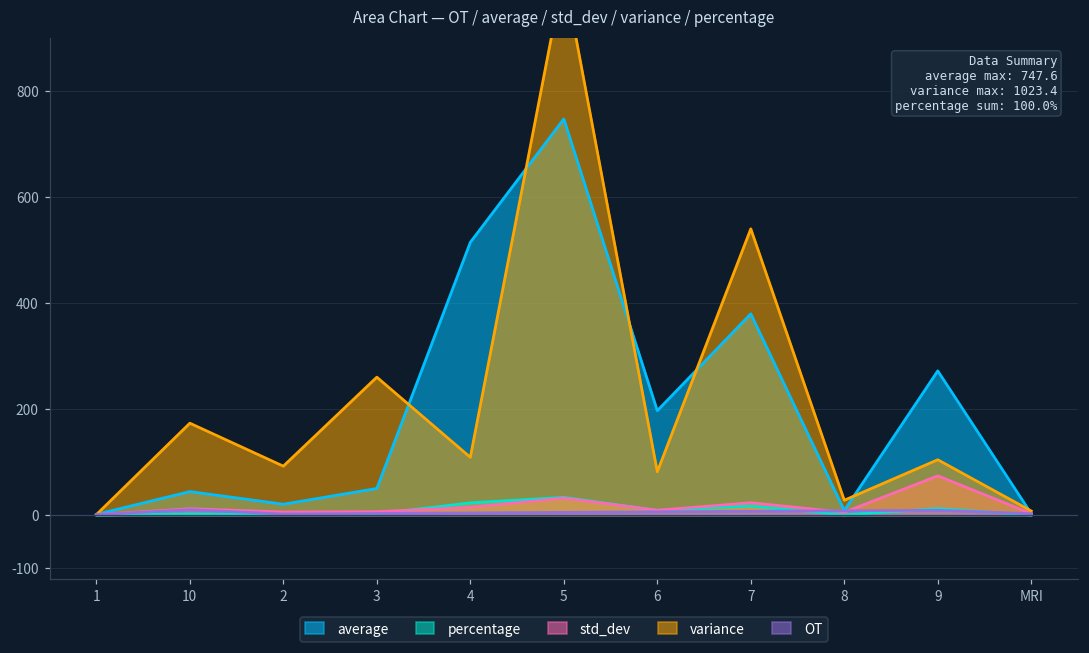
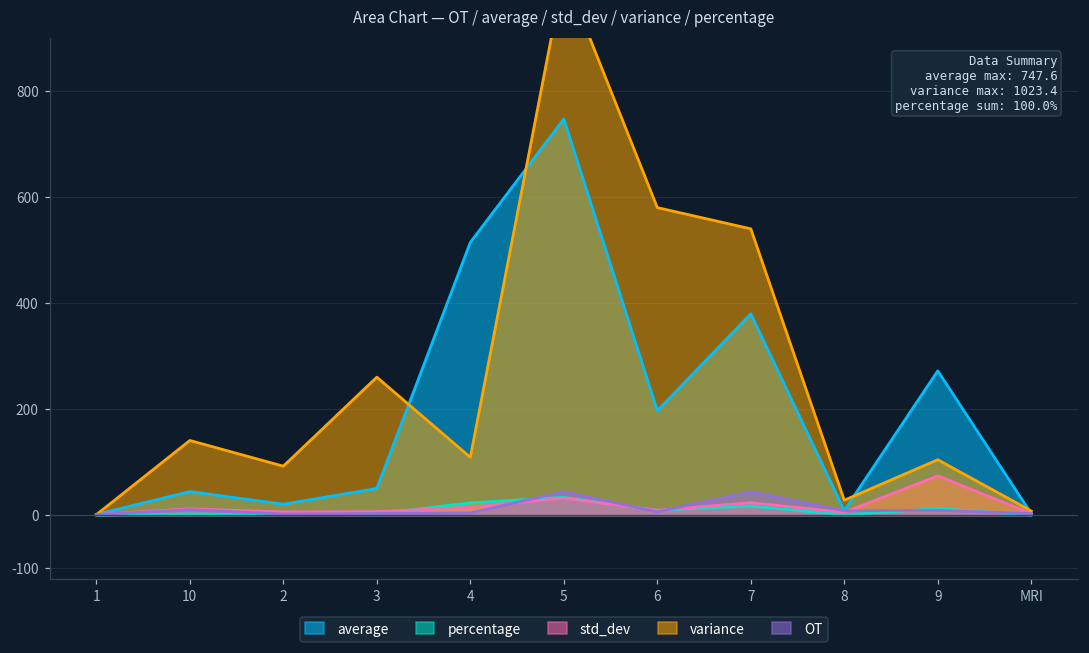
  {
    "std_dev": {
      "4": 10,
      "7": 20,
      "9": 70
    },
    "variance": {
-     "10": 170,
+     "10": 140,
      "2": 90,
      "3": 260,
      "4": 110,
-     "6": 80,
+     "6": 580,
      "7": 540,
      "8": 30,
      "9": 100
    },
    "OT": {
      "4": 0,
-     "5": 10,
-     "7": 10
+     "5": 40,
+     "7": 40
    }
  }
